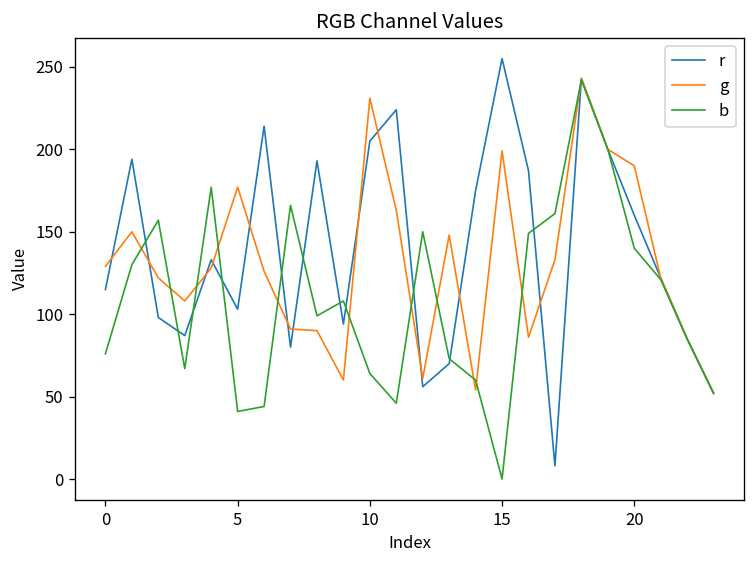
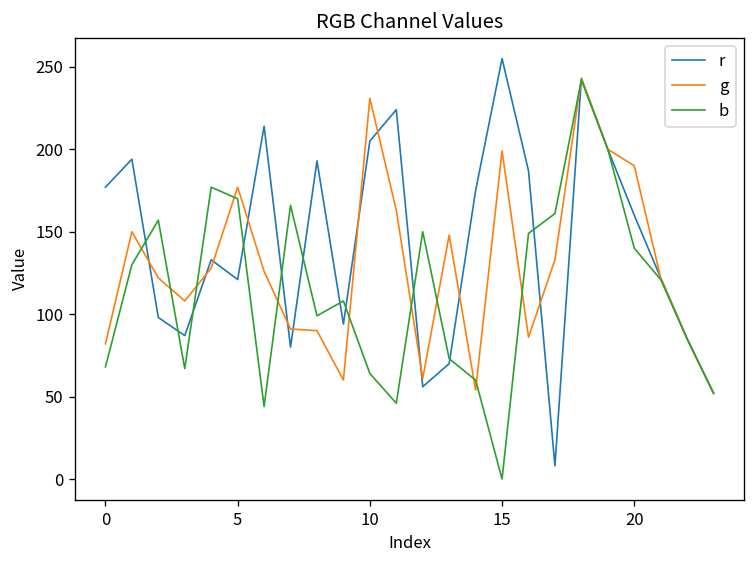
  {
    "r": {
-     "0": 115,
-     "5": 103,
+     "0": 177,
+     "5": 121,
      "10": 205,
      "15": 255,
      "20": 160
    },
    "g": {
-     "0": 129,
+     "0": 82,
      "5": 177,
      "10": 231,
      "15": 199,
      "20": 190
    },
    "b": {
-     "0": 76,
-     "5": 41,
+     "0": 68,
+     "5": 170,
      "10": 64,
      "15": 0,
      "20": 140
    }
  }
